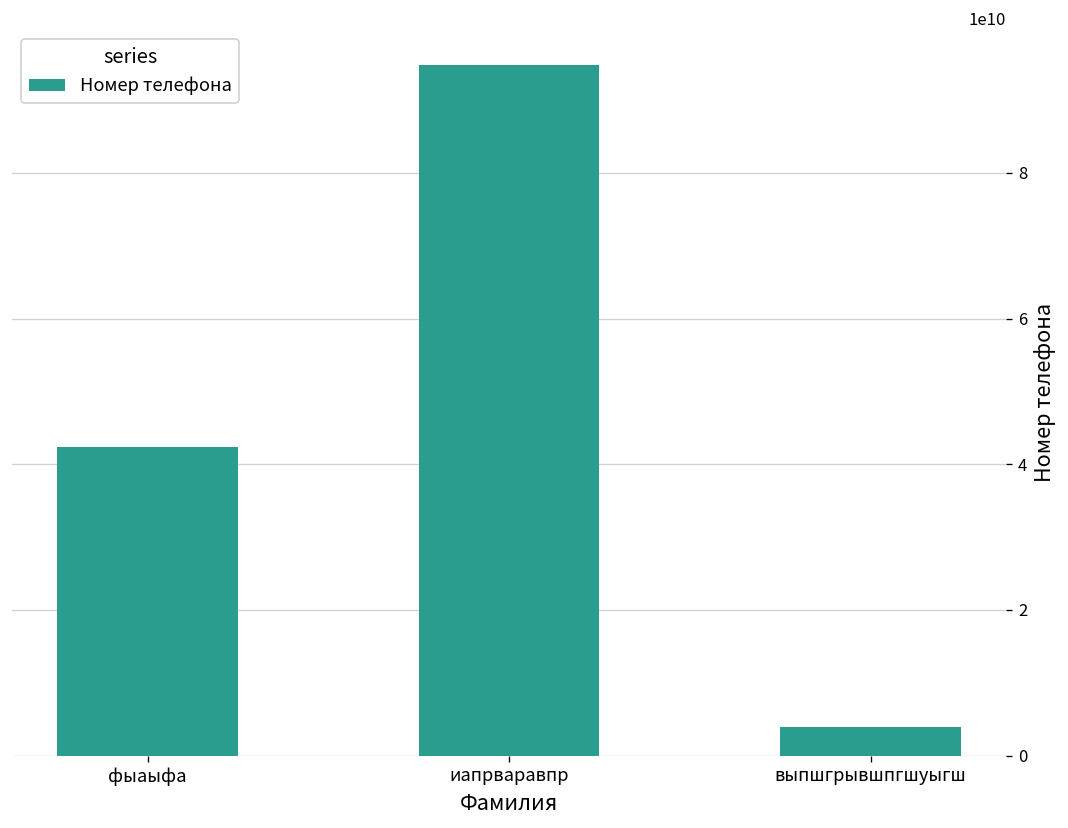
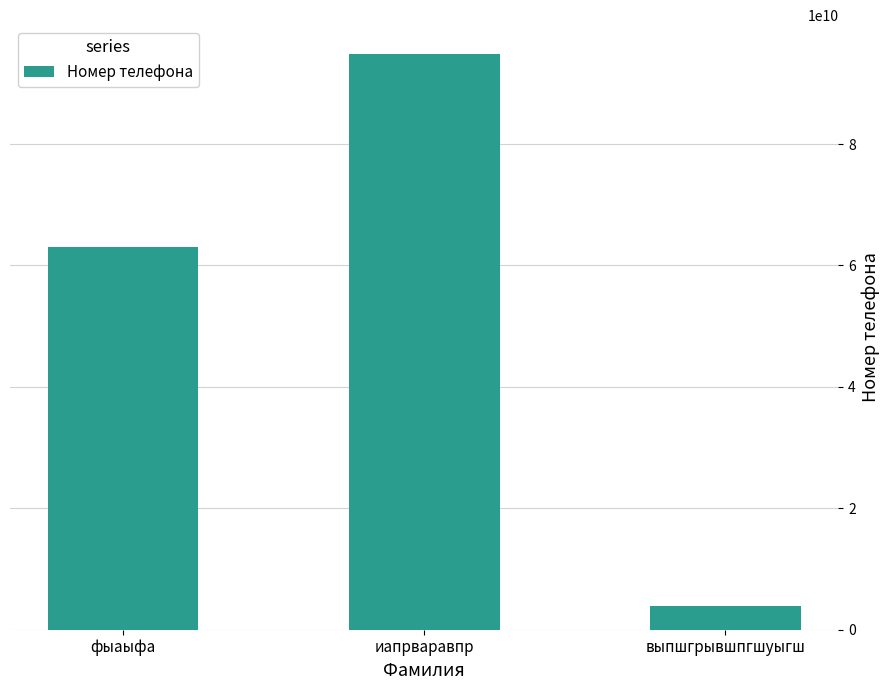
  {
-   "фыаыфа": 42000000000,
+   "фыаыфа": 63000000000,
    "иапрваравпр": 95000000000,
    "выпшгрывшпгшуыгш": 4000000000
  }
